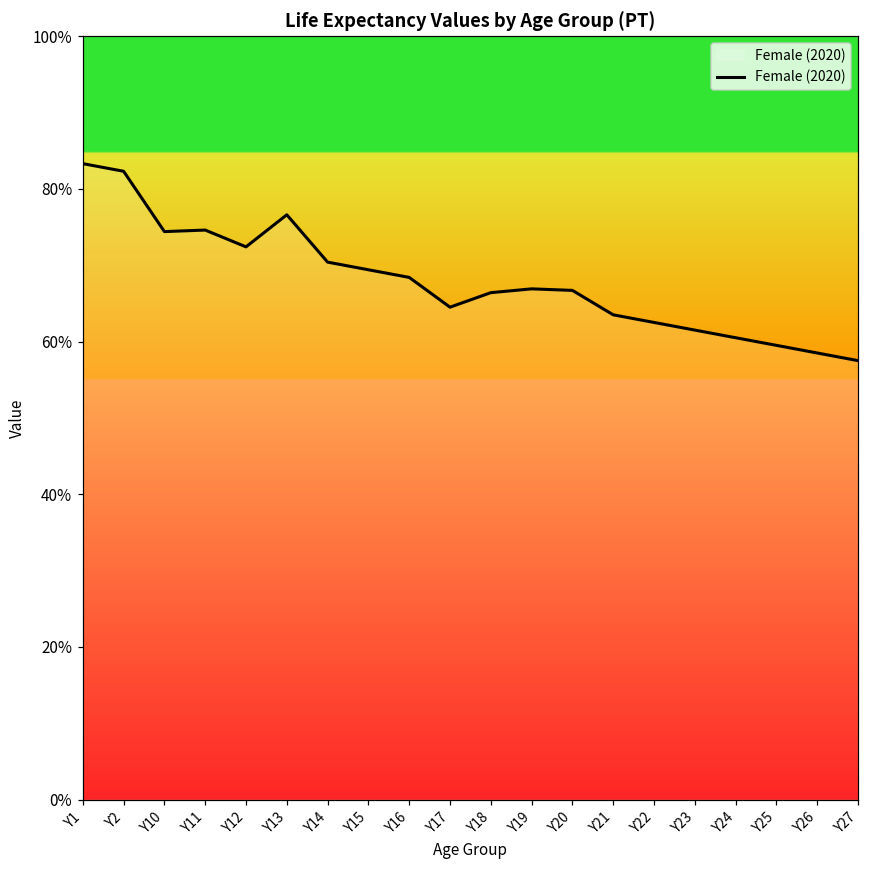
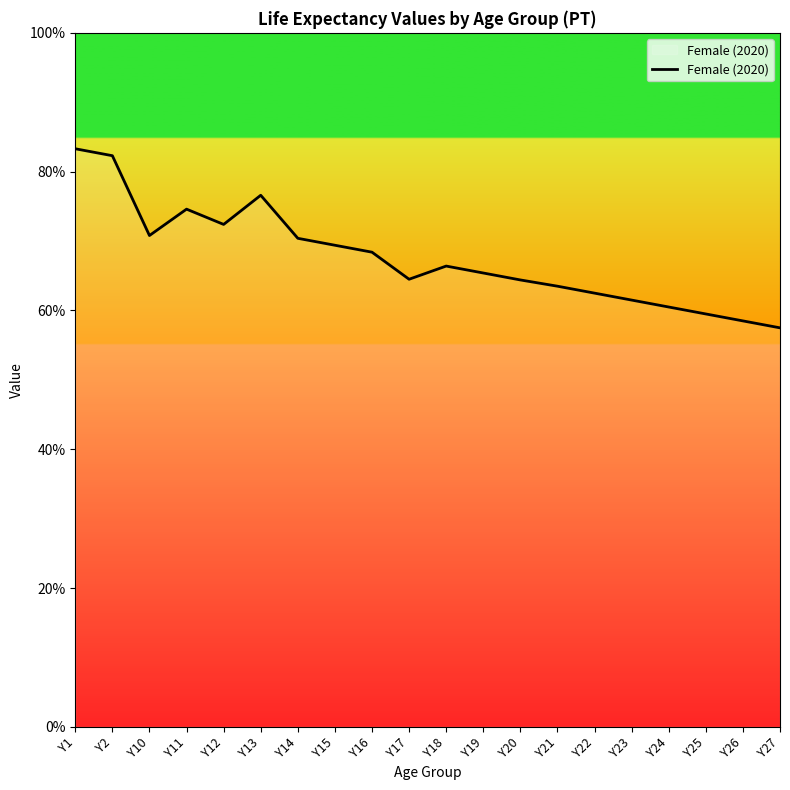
  {
    "Y1": "83%",
    "Y2": "82%",
-   "Y10": "74%",
+   "Y10": "71%",
    "Y11": "75%",
    "Y12": "72%",
    "Y13": "77%",
    "Y14": "70%",
    "Y15": "69%",
    "Y16": "68%",
    "Y17": "65%",
    "Y18": "66%",
-   "Y19": "67%",
-   "Y20": "67%",
+   "Y19": "65%",
+   "Y20": "64%",
    "Y21": "64%",
    "Y22": "63%",
    "Y23": "62%",
    "Y24": "61%",
    "Y25": "60%",
    "Y26": "59%",
    "Y27": "58%"
  }
